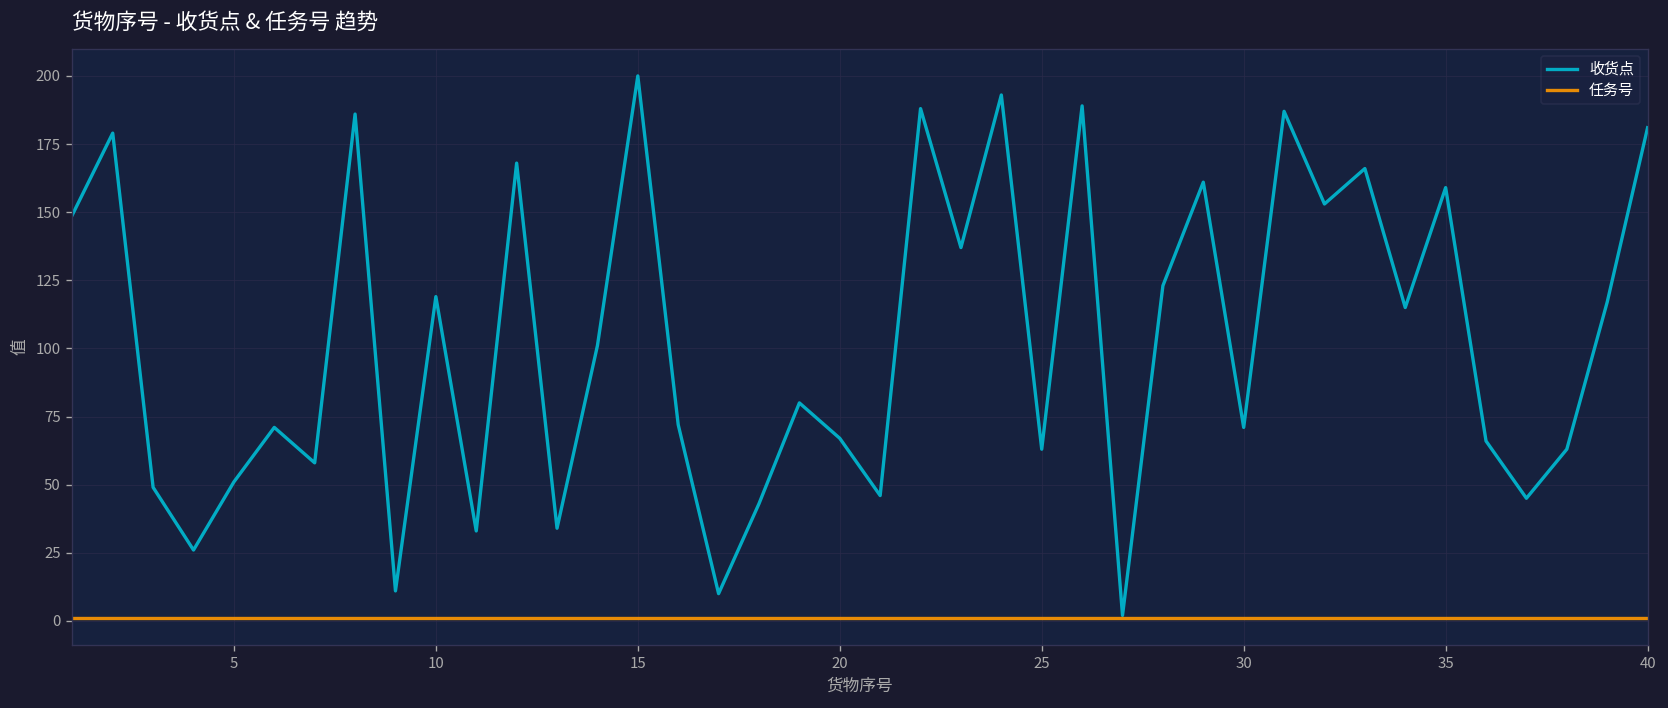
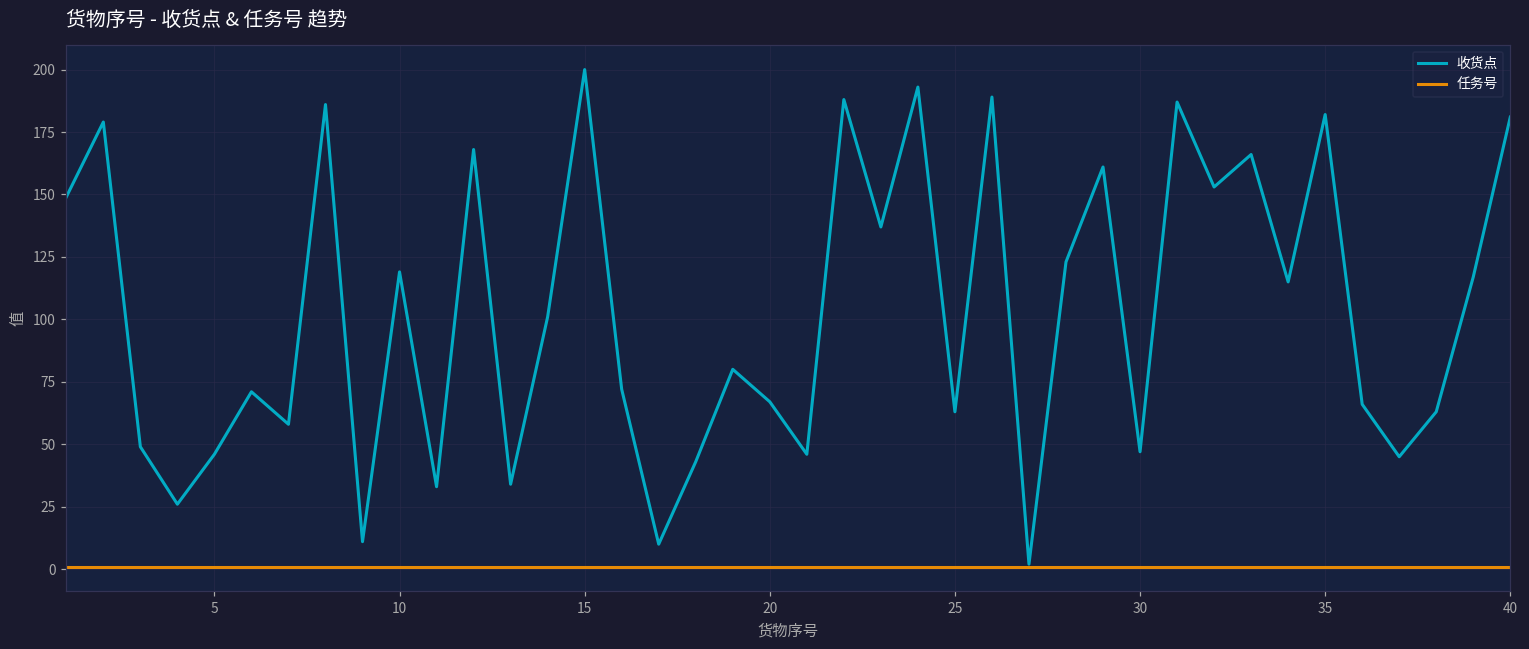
  {
    "收货点": {
-     "5": 51,
+     "5": 46,
      "10": 119,
      "15": 200,
      "20": 67,
      "25": 63,
-     "30": 71,
-     "35": 159,
+     "30": 47,
+     "35": 182,
      "40": 181
    },
    "任务号": {
      "5": 1,
      "10": 1,
      "15": 1,
      "20": 1,
      "25": 1,
      "30": 1,
      "35": 1,
      "40": 1
    }
  }
